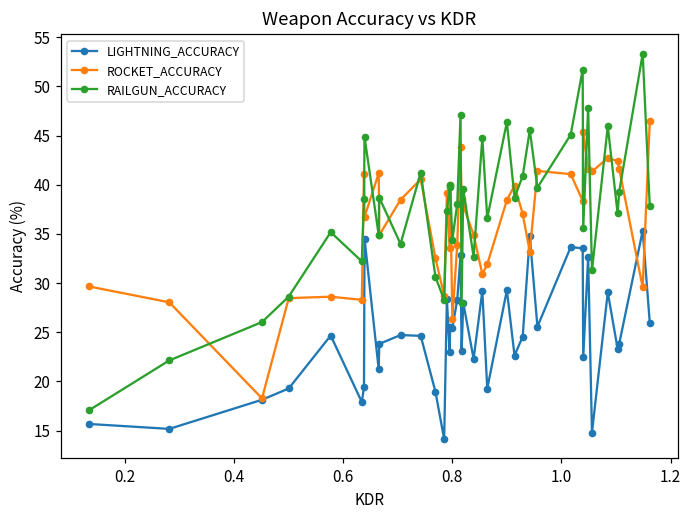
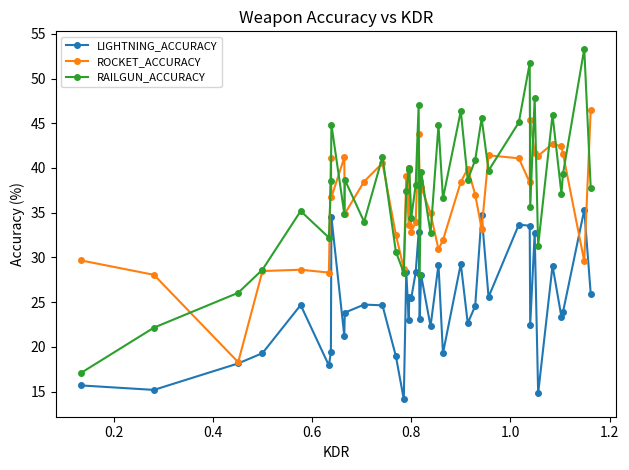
  {
    "LIGHTNING_ACCURACY": {
      "0.8": 25
    },
    "ROCKET_ACCURACY": {
-     "0.8": 26
+     "0.8": 33
    },
    "RAILGUN_ACCURACY": {
      "0.8": 34
    }
  }
